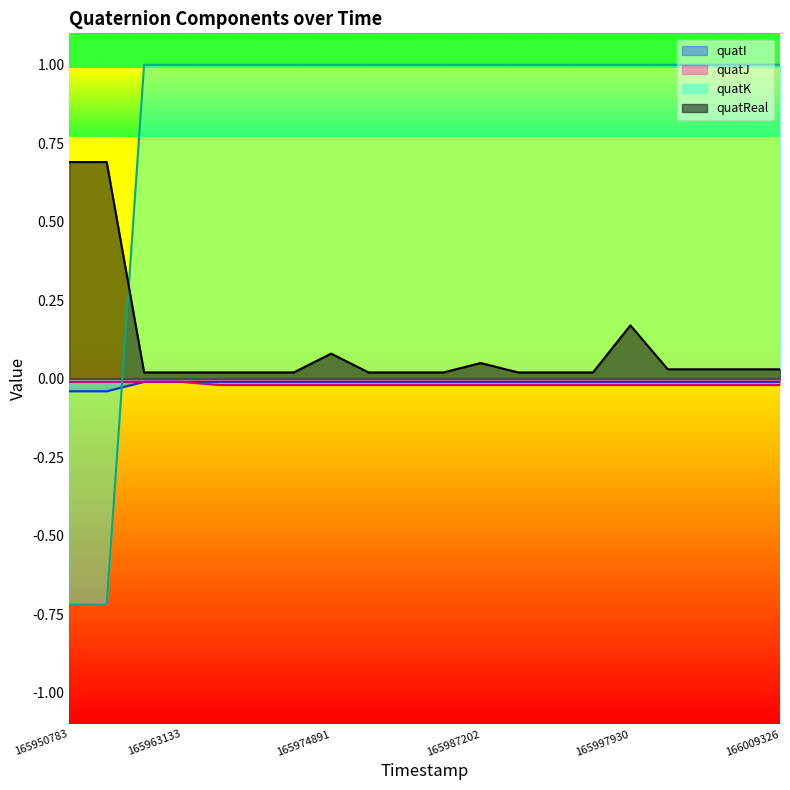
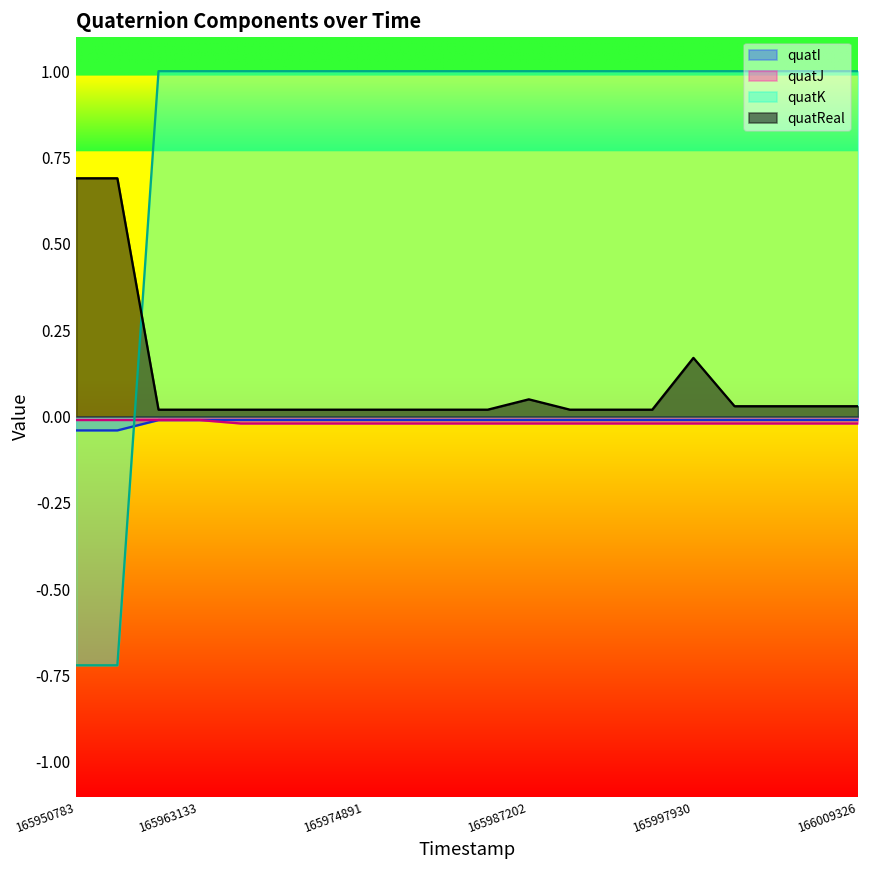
  {
    "quatReal": {
      "165950783": 0.69,
      "165963133": 0.02,
-     "165974891": 0.08,
+     "165974891": 0.02,
      "165987202": 0.05,
      "165997930": 0.17,
      "166009326": 0.03
    }
  }
